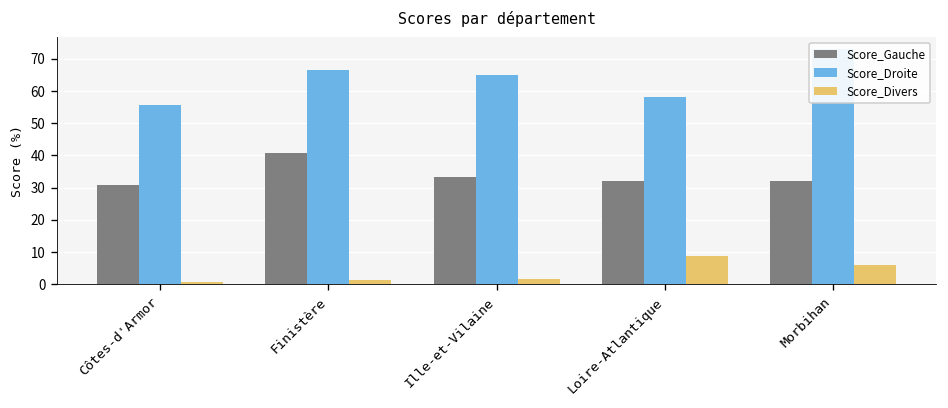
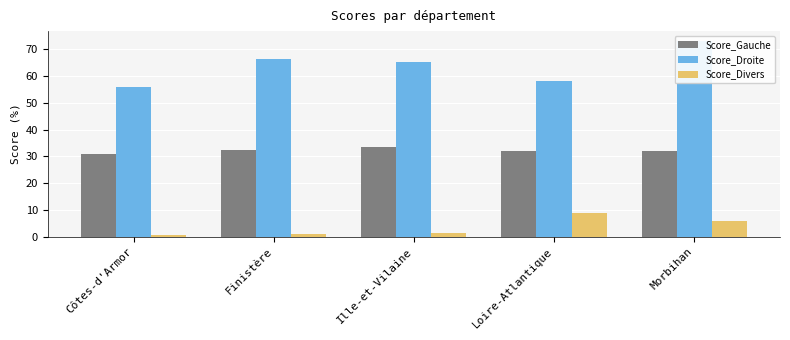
  {
    "Score_Gauche": {
      "Côtes-d'Armor": 31,
-     "Finistère": 41,
+     "Finistère": 32,
      "Ille-et-Vilaine": 33,
      "Loire-Atlantique": 32,
      "Morbihan": 32
    },
    "Score_Droite": {
      "Côtes-d'Armor": 56,
      "Finistère": 67,
      "Ille-et-Vilaine": 65,
      "Loire-Atlantique": 58
    },
    "Score_Divers": {
      "Finistère": 1,
      "Ille-et-Vilaine": 1,
      "Loire-Atlantique": 9,
      "Morbihan": 6
    }
  }
